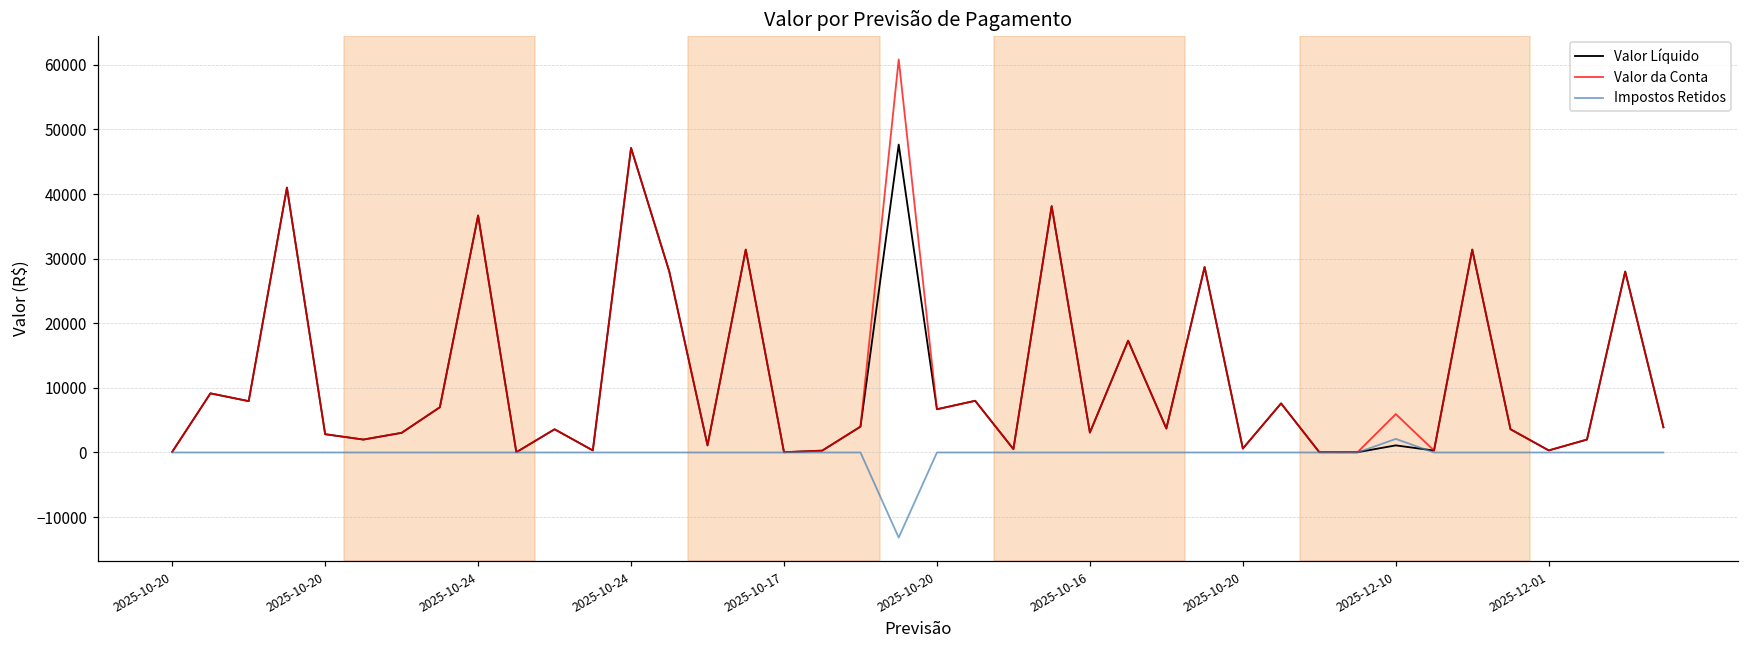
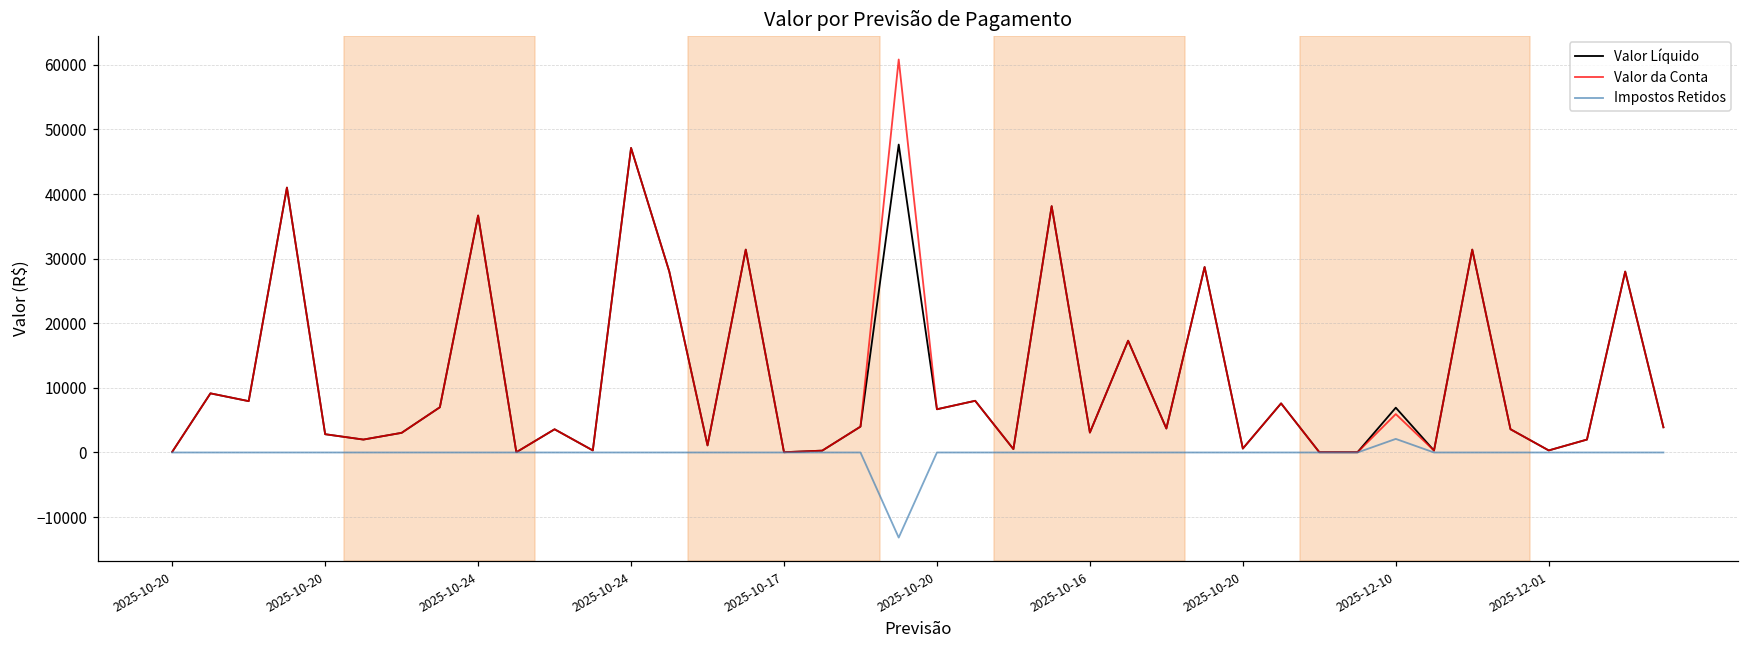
  {
    "Valor Líquido": {
-     "2025-12-10": 1000
+     "2025-12-10": 7000
    },
    "Valor da Conta": {
      "2025-12-10": 6000
    },
    "Impostos Retidos": {
      "2025-12-10": 2000
    }
  }
